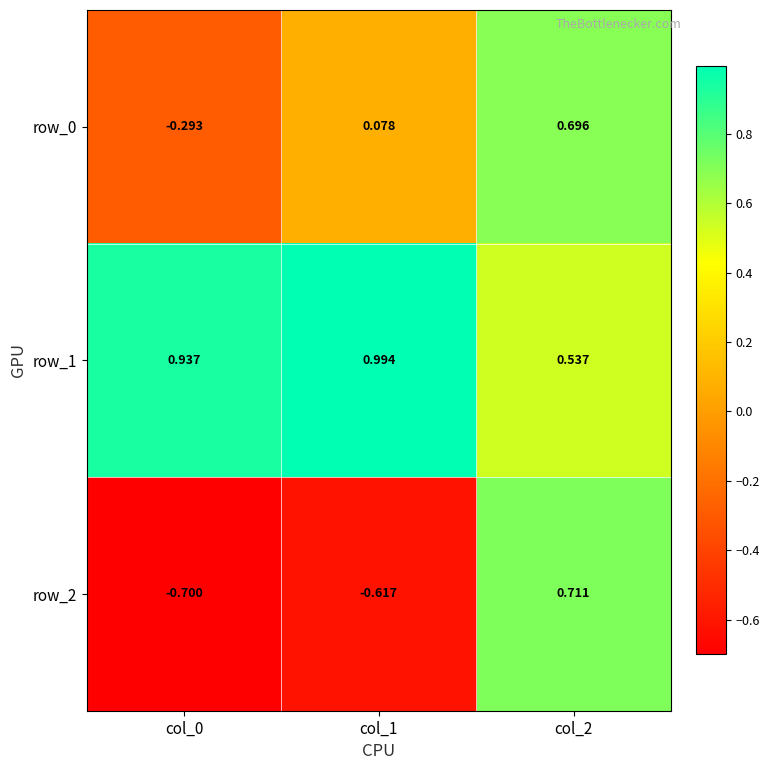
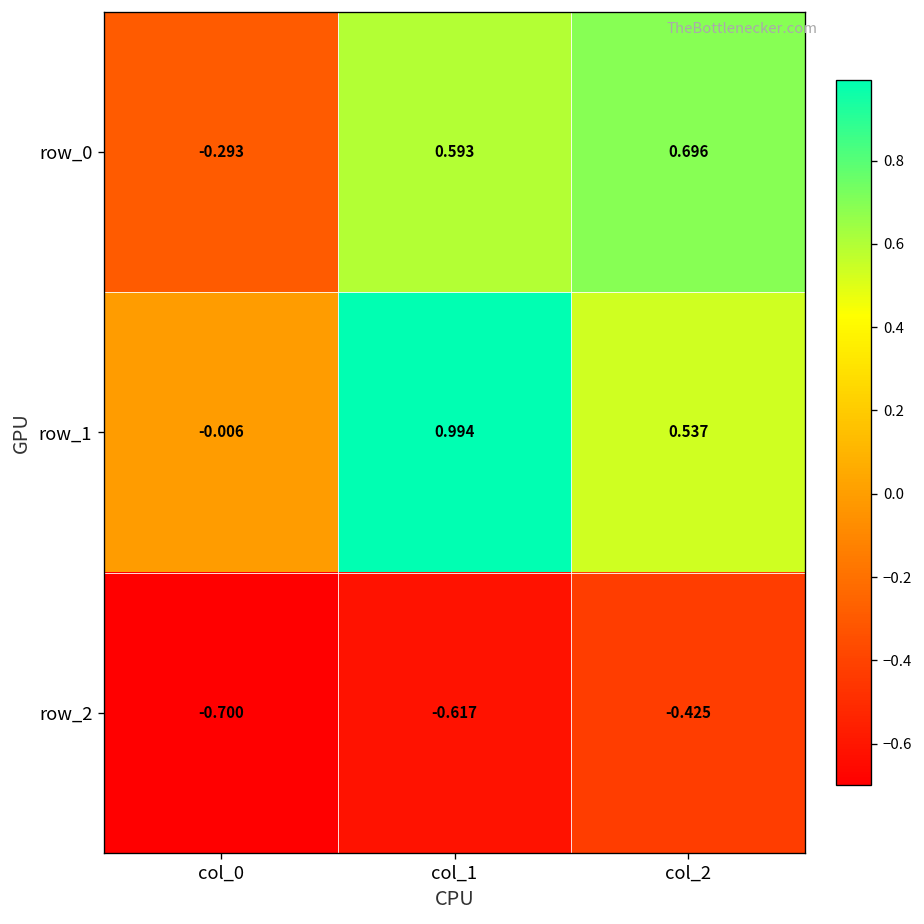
  {
    "row_0": {
      "col_0": -0.293,
-     "col_1": 0.078,
+     "col_1": 0.593,
      "col_2": 0.696
    },
    "row_1": {
-     "col_0": 0.937,
+     "col_0": -0.006,
      "col_1": 0.994,
      "col_2": 0.537
    },
    "row_2": {
      "col_0": -0.700,
      "col_1": -0.617,
-     "col_2": 0.711
+     "col_2": -0.425
    }
  }
